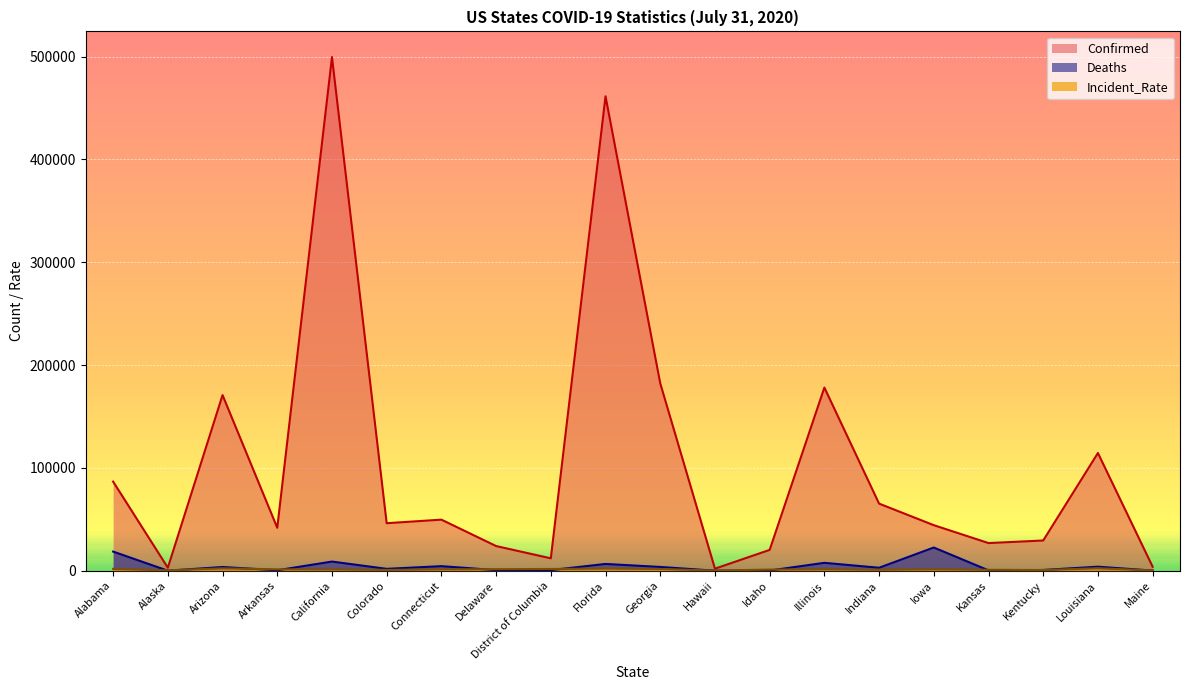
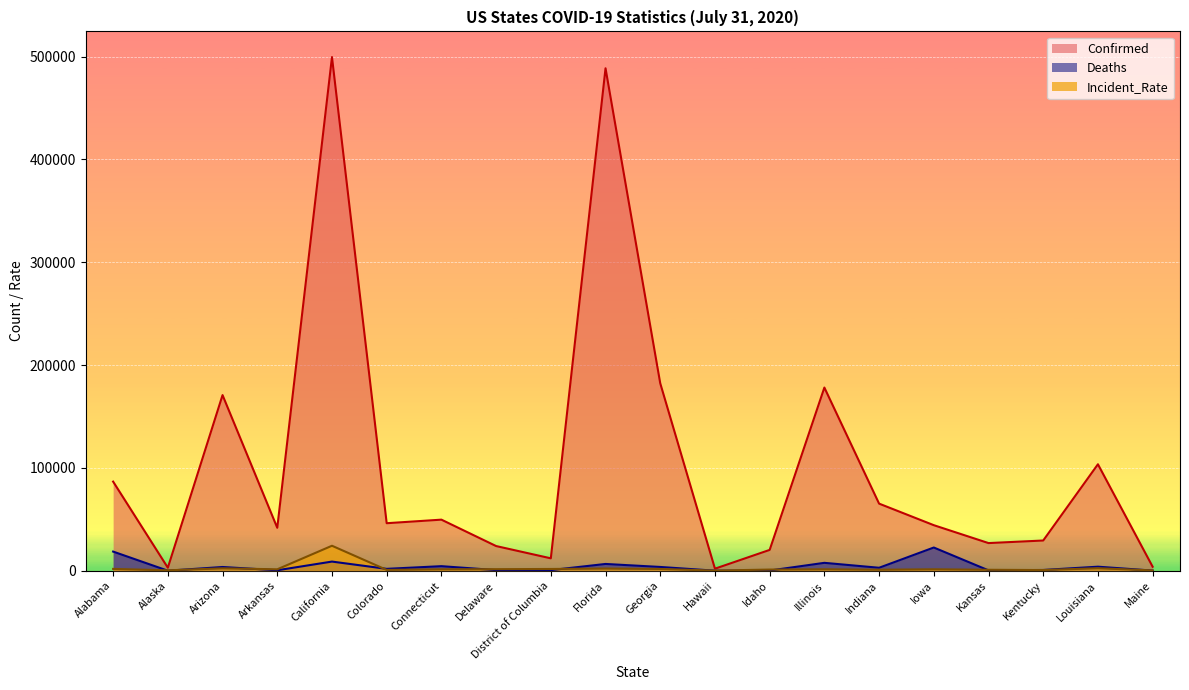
  {
    "Confirmed": {
      "Alabama": 87000,
      "Alaska": 3000,
      "Arizona": 171000,
      "Arkansas": 42000,
      "California": 500000,
      "Colorado": 46000,
      "Connecticut": 50000,
      "Delaware": 24000,
      "District of Columbia": 12000,
-     "Florida": 461000,
+     "Florida": 489000,
      "Georgia": 182000,
      "Idaho": 20000,
      "Illinois": 178000,
      "Indiana": 65000,
      "Iowa": 44000,
      "Kansas": 27000,
      "Kentucky": 29000,
-     "Louisiana": 114000,
+     "Louisiana": 104000,
      "Maine": 4000
    },
    "Deaths": {
      "Alabama": 19000,
      "California": 9000,
      "Connecticut": 4000,
      "Florida": 7000,
      "Illinois": 8000,
      "Iowa": 23000
    },
    "Incident_Rate": {
      "Alabama": 2000,
-     "California": 1000,
+     "California": 24000,
      "Connecticut": 1000,
      "Florida": 2000,
      "Illinois": 1000,
      "Iowa": 1000
    }
  }
